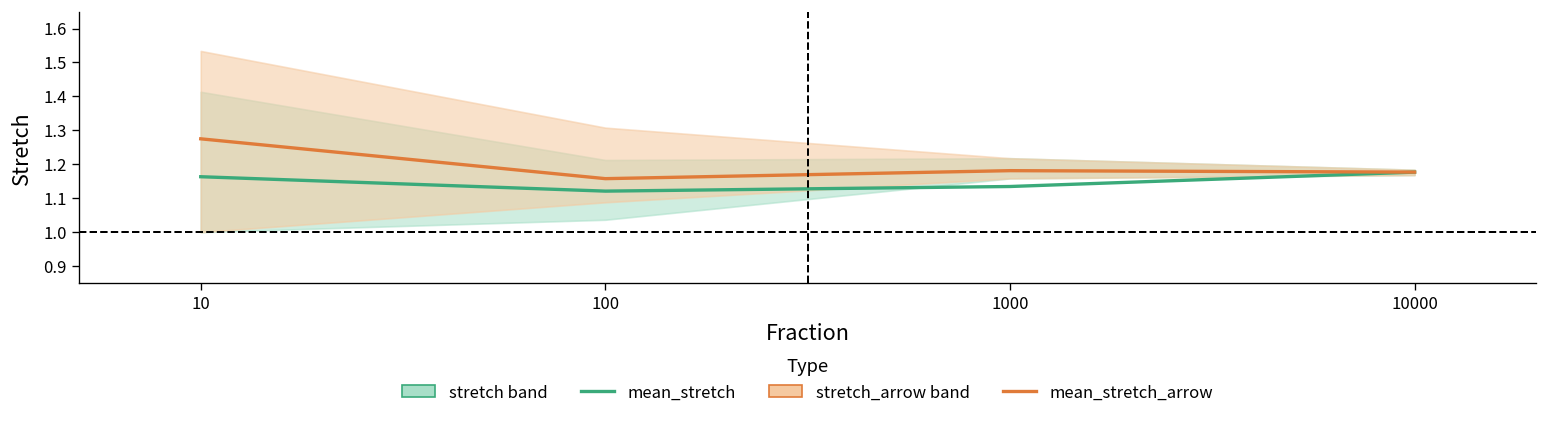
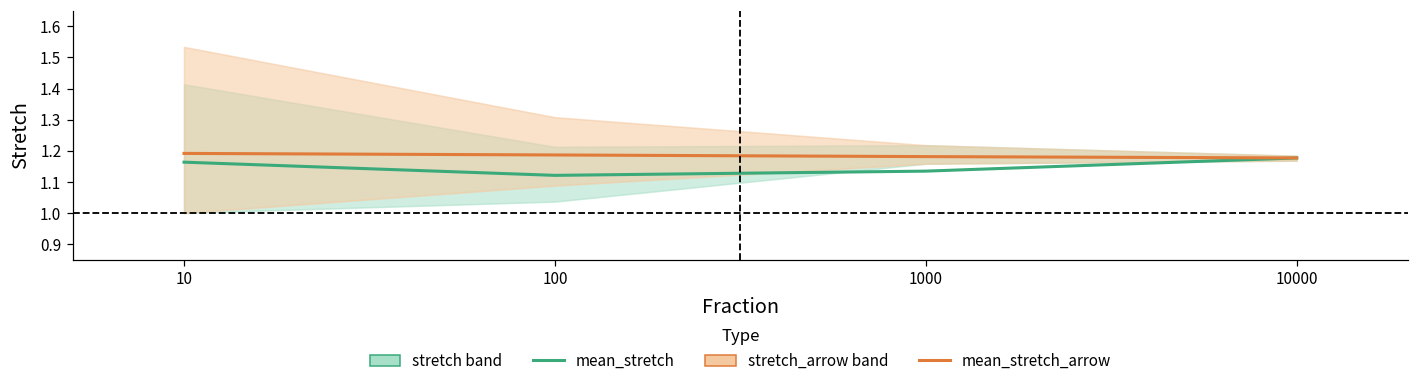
  {
    "mean_stretch": {
      "10": 1.16,
      "100": 1.12,
      "1000": 1.13
    },
    "mean_stretch_arrow": {
-     "10": 1.28,
-     "100": 1.16,
+     "10": 1.19,
+     "100": 1.19,
      "1000": 1.18
    }
  }
